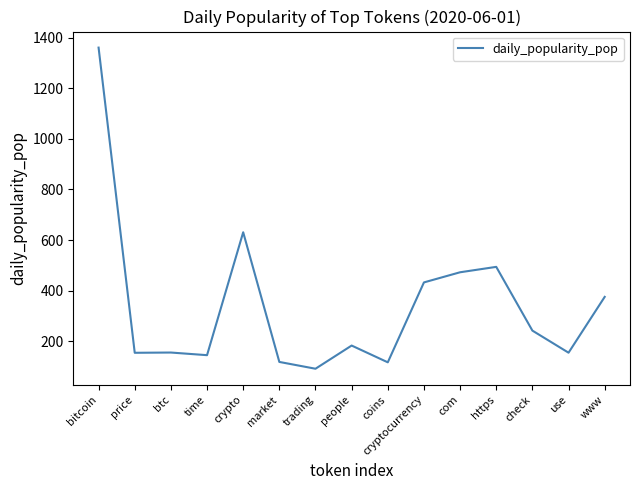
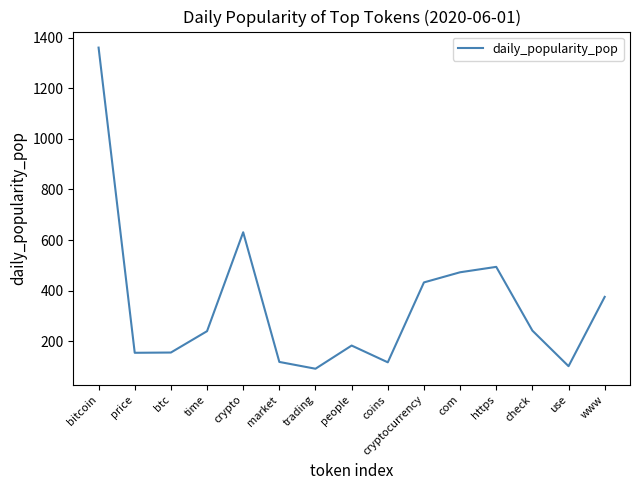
  {
    "bitcoin": 1360,
    "price": 160,
    "btc": 160,
-   "time": 150,
+   "time": 240,
    "crypto": 630,
    "market": 120,
    "trading": 90,
    "people": 180,
    "coins": 120,
    "cryptocurrency": 430,
    "com": 470,
    "https": 490,
    "check": 240,
-   "use": 160,
+   "use": 100,
    "www": 380
  }
